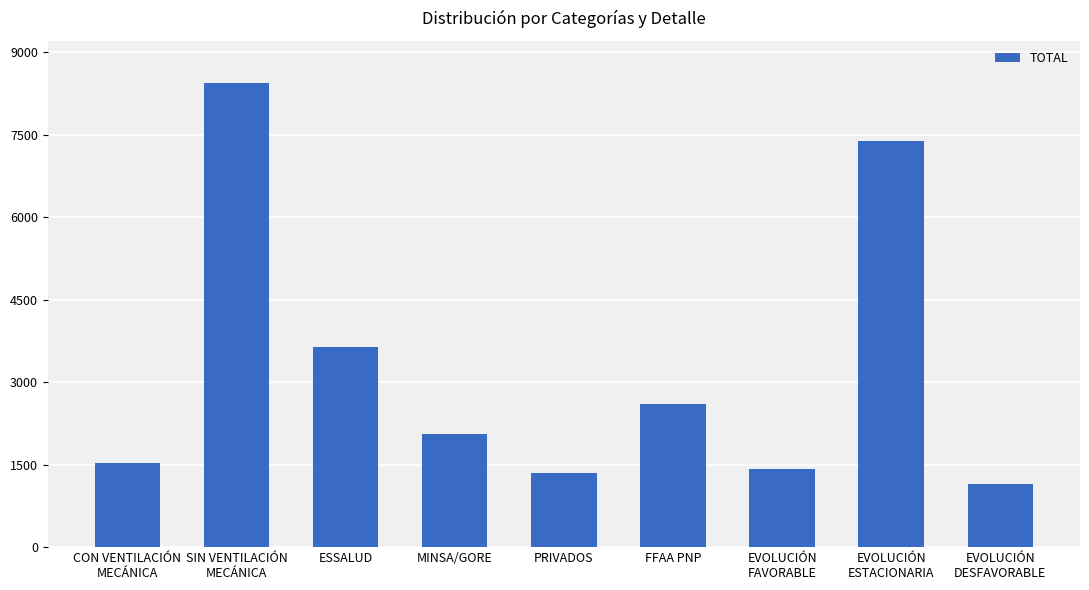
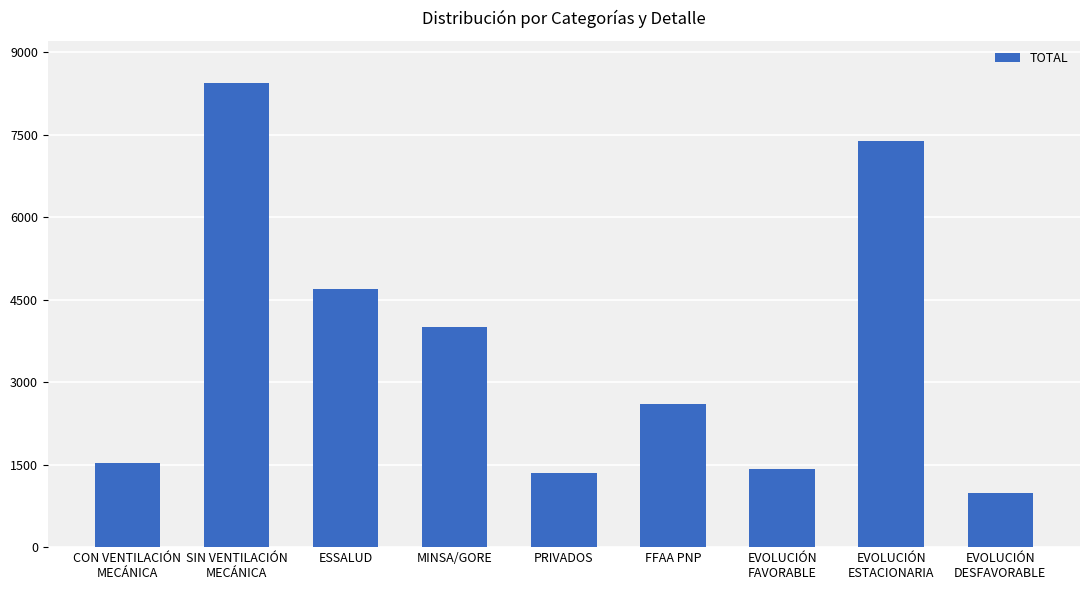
  {
    "CON VENTILACIÓN MECÁNICA": 1500,
    "SIN VENTILACIÓN MECÁNICA": 8400,
-   "ESSALUD": 3600,
-   "MINSA/GORE": 2100,
+   "ESSALUD": 4700,
+   "MINSA/GORE": 4000,
    "PRIVADOS": 1400,
    "FFAA PNP": 2600,
    "EVOLUCIÓN FAVORABLE": 1400,
    "EVOLUCIÓN ESTACIONARIA": 7400,
-   "EVOLUCIÓN DESFAVORABLE": 1100
+   "EVOLUCIÓN DESFAVORABLE": 1000
  }
